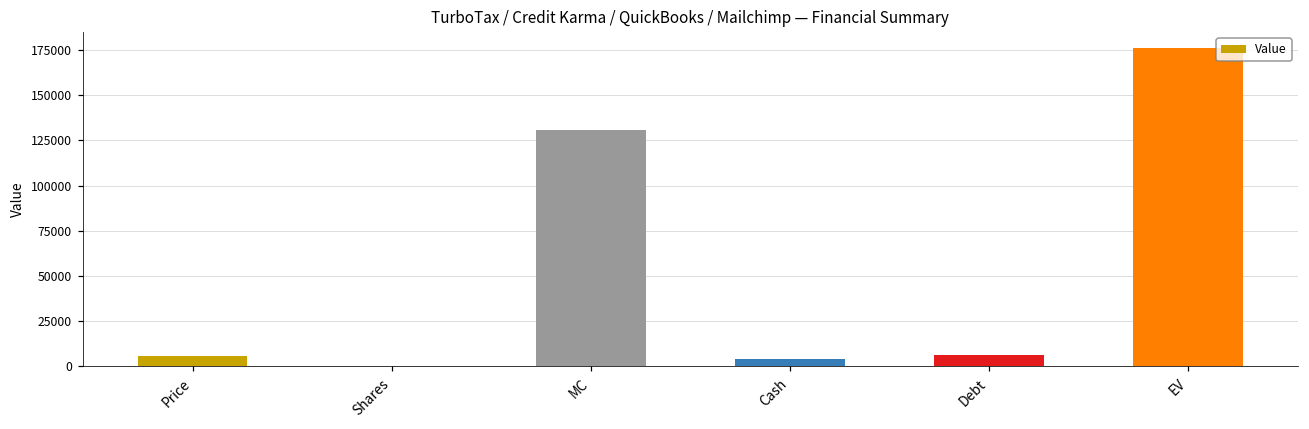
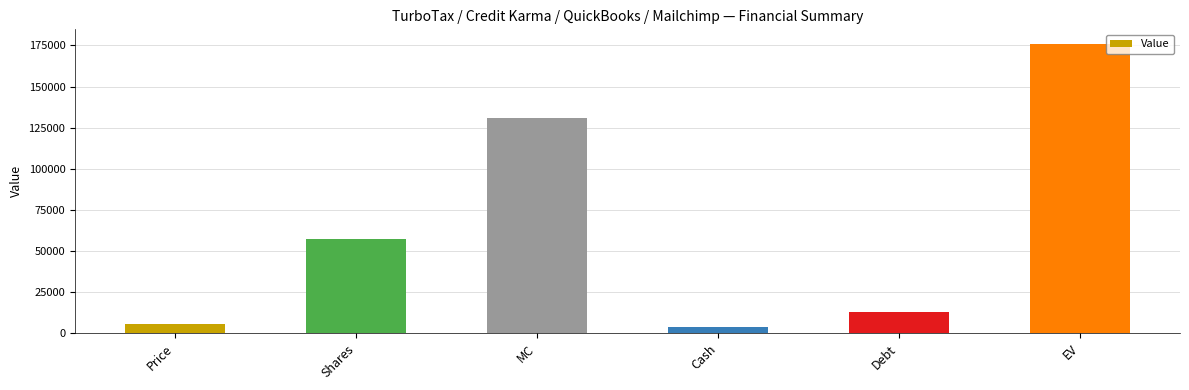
  {
    "Price": 6000,
-   "Shares": 0,
+   "Shares": 57000,
    "MC": 131000,
    "Cash": 4000,
-   "Debt": 6000,
+   "Debt": 13000,
    "EV": 176000
  }
